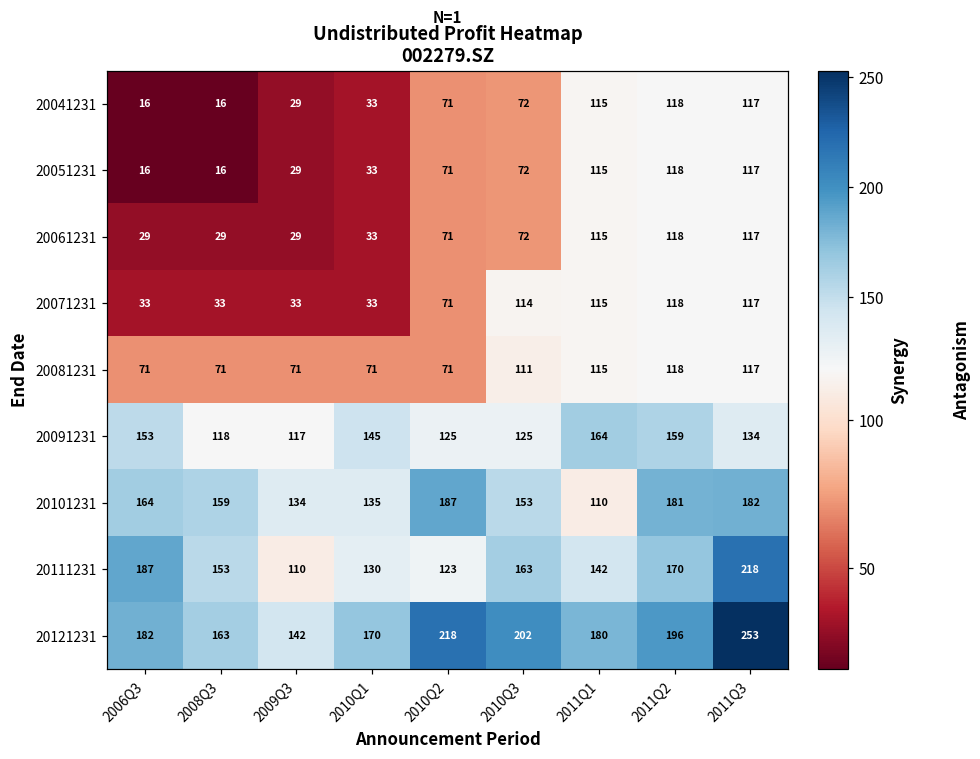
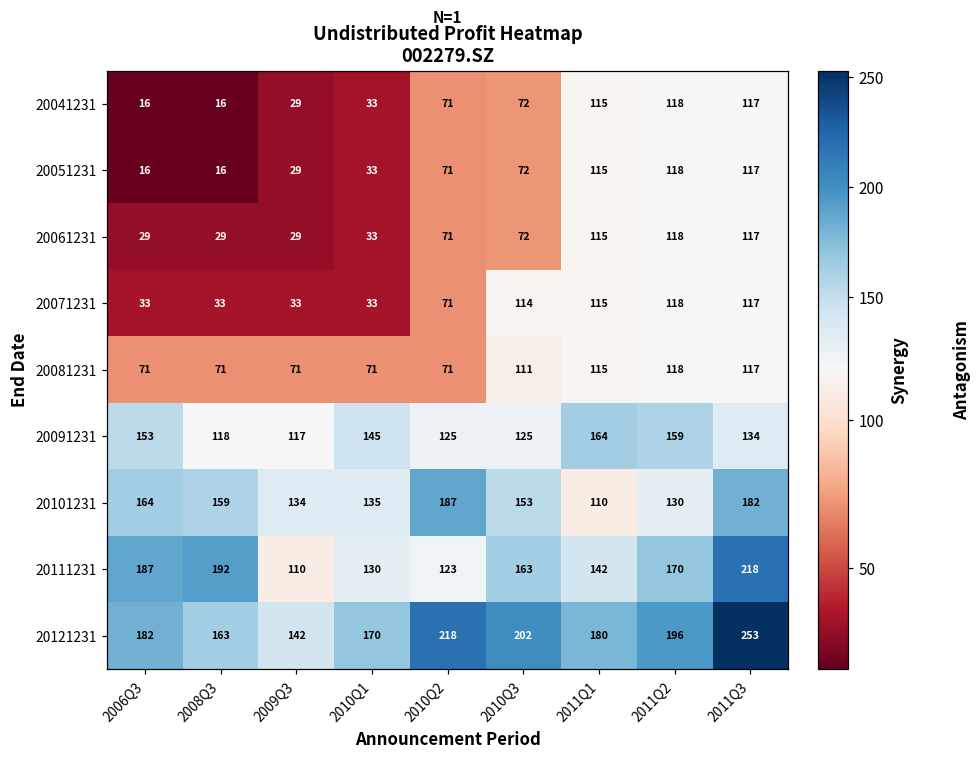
  {
    "20041231": {
      "2006Q3": 16,
      "2008Q3": 16,
      "2009Q3": 29,
      "2010Q1": 33,
      "2010Q2": 71,
      "2010Q3": 72,
      "2011Q1": 115,
      "2011Q2": 118,
      "2011Q3": 117
    },
    "20051231": {
      "2006Q3": 16,
      "2008Q3": 16,
      "2009Q3": 29,
      "2010Q1": 33,
      "2010Q2": 71,
      "2010Q3": 72,
      "2011Q1": 115,
      "2011Q2": 118,
      "2011Q3": 117
    },
    "20061231": {
      "2006Q3": 29,
      "2008Q3": 29,
      "2009Q3": 29,
      "2010Q1": 33,
      "2010Q2": 71,
      "2010Q3": 72,
      "2011Q1": 115,
      "2011Q2": 118,
      "2011Q3": 117
    },
    "20071231": {
      "2006Q3": 33,
      "2008Q3": 33,
      "2009Q3": 33,
      "2010Q1": 33,
      "2010Q2": 71,
      "2010Q3": 114,
      "2011Q1": 115,
      "2011Q2": 118,
      "2011Q3": 117
    },
    "20081231": {
      "2006Q3": 71,
      "2008Q3": 71,
      "2009Q3": 71,
      "2010Q1": 71,
      "2010Q2": 71,
      "2010Q3": 111,
      "2011Q1": 115,
      "2011Q2": 118,
      "2011Q3": 117
    },
    "20091231": {
      "2006Q3": 153,
      "2008Q3": 118,
      "2009Q3": 117,
      "2010Q1": 145,
      "2010Q2": 125,
      "2010Q3": 125,
      "2011Q1": 164,
      "2011Q2": 159,
      "2011Q3": 134
    },
    "20101231": {
      "2006Q3": 164,
      "2008Q3": 159,
      "2009Q3": 134,
      "2010Q1": 135,
      "2010Q2": 187,
      "2010Q3": 153,
      "2011Q1": 110,
-     "2011Q2": 181,
+     "2011Q2": 130,
      "2011Q3": 182
    },
    "20111231": {
      "2006Q3": 187,
-     "2008Q3": 153,
+     "2008Q3": 192,
      "2009Q3": 110,
      "2010Q1": 130,
      "2010Q2": 123,
      "2010Q3": 163,
      "2011Q1": 142,
      "2011Q2": 170,
      "2011Q3": 218
    },
    "20121231": {
      "2006Q3": 182,
      "2008Q3": 163,
      "2009Q3": 142,
      "2010Q1": 170,
      "2010Q2": 218,
      "2010Q3": 202,
      "2011Q1": 180,
      "2011Q2": 196,
      "2011Q3": 253
    }
  }
